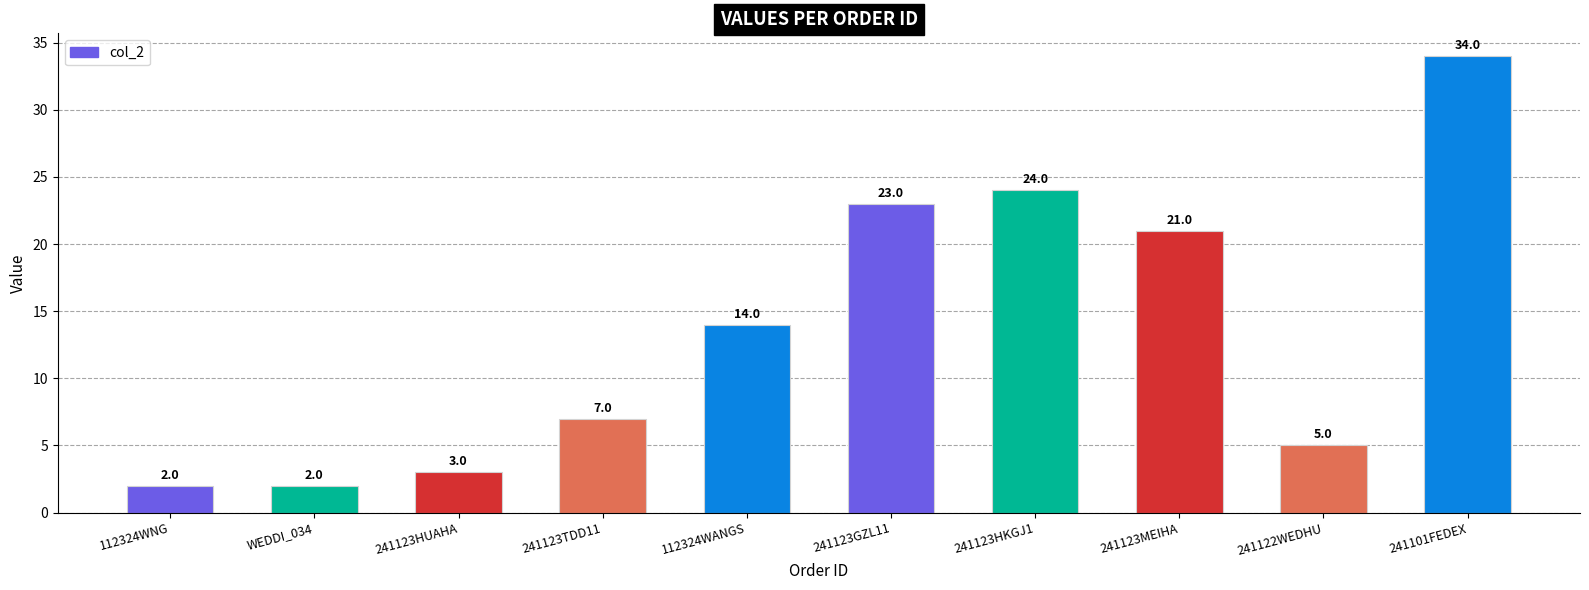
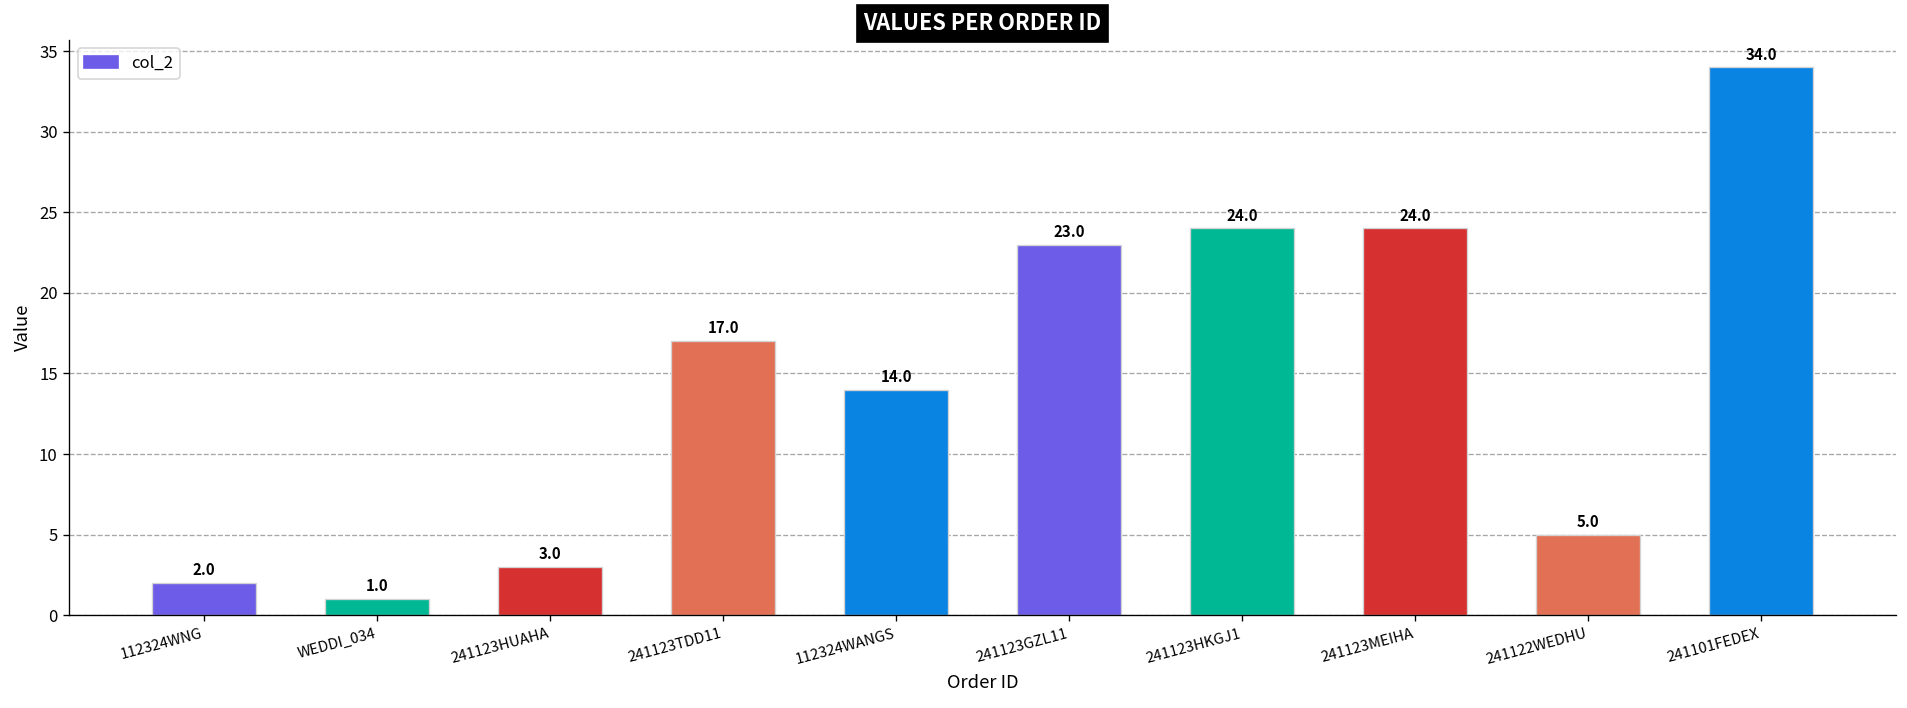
  {
    "112324WNG": 2.0,
-   "WEDDI_034": 2.0,
+   "WEDDI_034": 1.0,
    "241123HUAHA": 3.0,
-   "241123TDD11": 7.0,
+   "241123TDD11": 17.0,
    "112324WANGS": 14.0,
    "241123GZL11": 23.0,
    "241123HKGJ1": 24.0,
-   "241123MEIHA": 21.0,
+   "241123MEIHA": 24.0,
    "241122WEDHU": 5.0,
    "241101FEDEX": 34.0
  }
